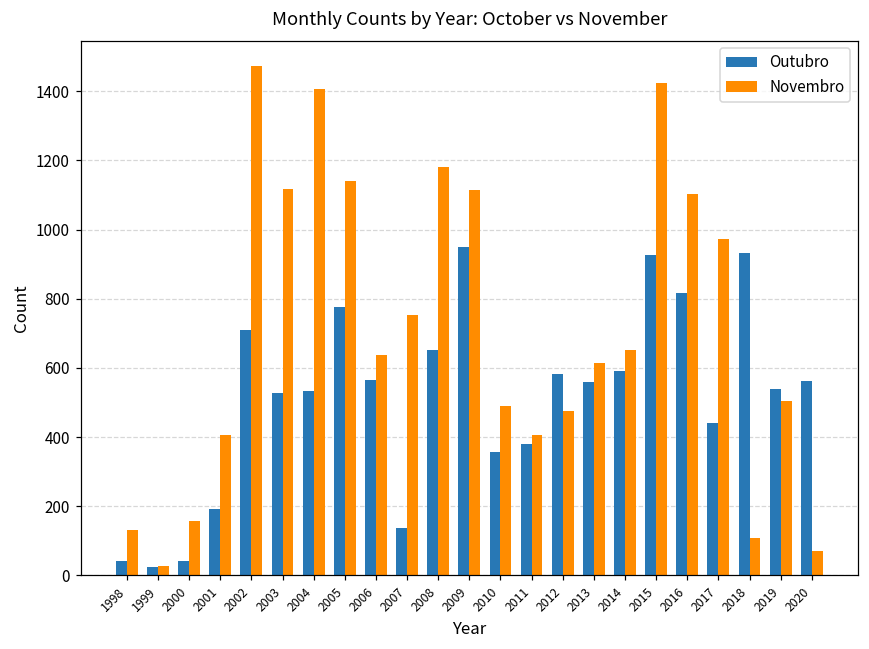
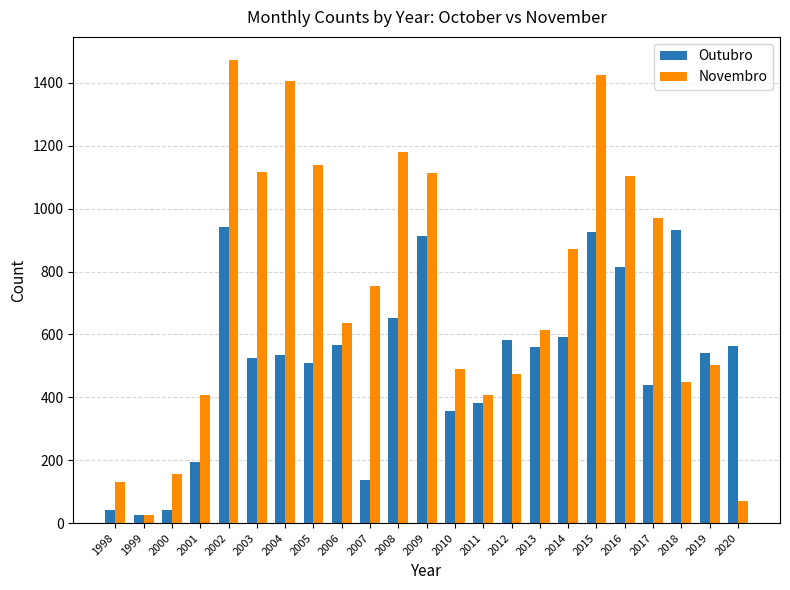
  {
    "Outubro": {
      "1998": 40,
      "1999": 30,
      "2000": 40,
      "2001": 190,
-     "2002": 710,
+     "2002": 940,
      "2003": 530,
      "2004": 530,
-     "2005": 780,
+     "2005": 510,
      "2006": 570,
      "2007": 140,
      "2008": 650,
-     "2009": 950,
+     "2009": 910,
      "2010": 360,
      "2011": 380,
      "2012": 580,
      "2013": 560,
      "2014": 590,
      "2015": 930,
      "2016": 820,
      "2017": 440,
      "2018": 930,
      "2019": 540,
      "2020": 560
    },
    "Novembro": {
      "1998": 130,
      "1999": 30,
      "2000": 160,
      "2001": 410,
      "2002": 1470,
      "2003": 1120,
      "2004": 1410,
      "2005": 1140,
      "2006": 640,
      "2007": 750,
      "2008": 1180,
      "2009": 1120,
      "2010": 490,
      "2011": 410,
      "2012": 470,
      "2013": 610,
-     "2014": 650,
+     "2014": 870,
      "2015": 1420,
      "2016": 1100,
      "2017": 970,
-     "2018": 110,
+     "2018": 450,
      "2019": 500,
      "2020": 70
    }
  }
